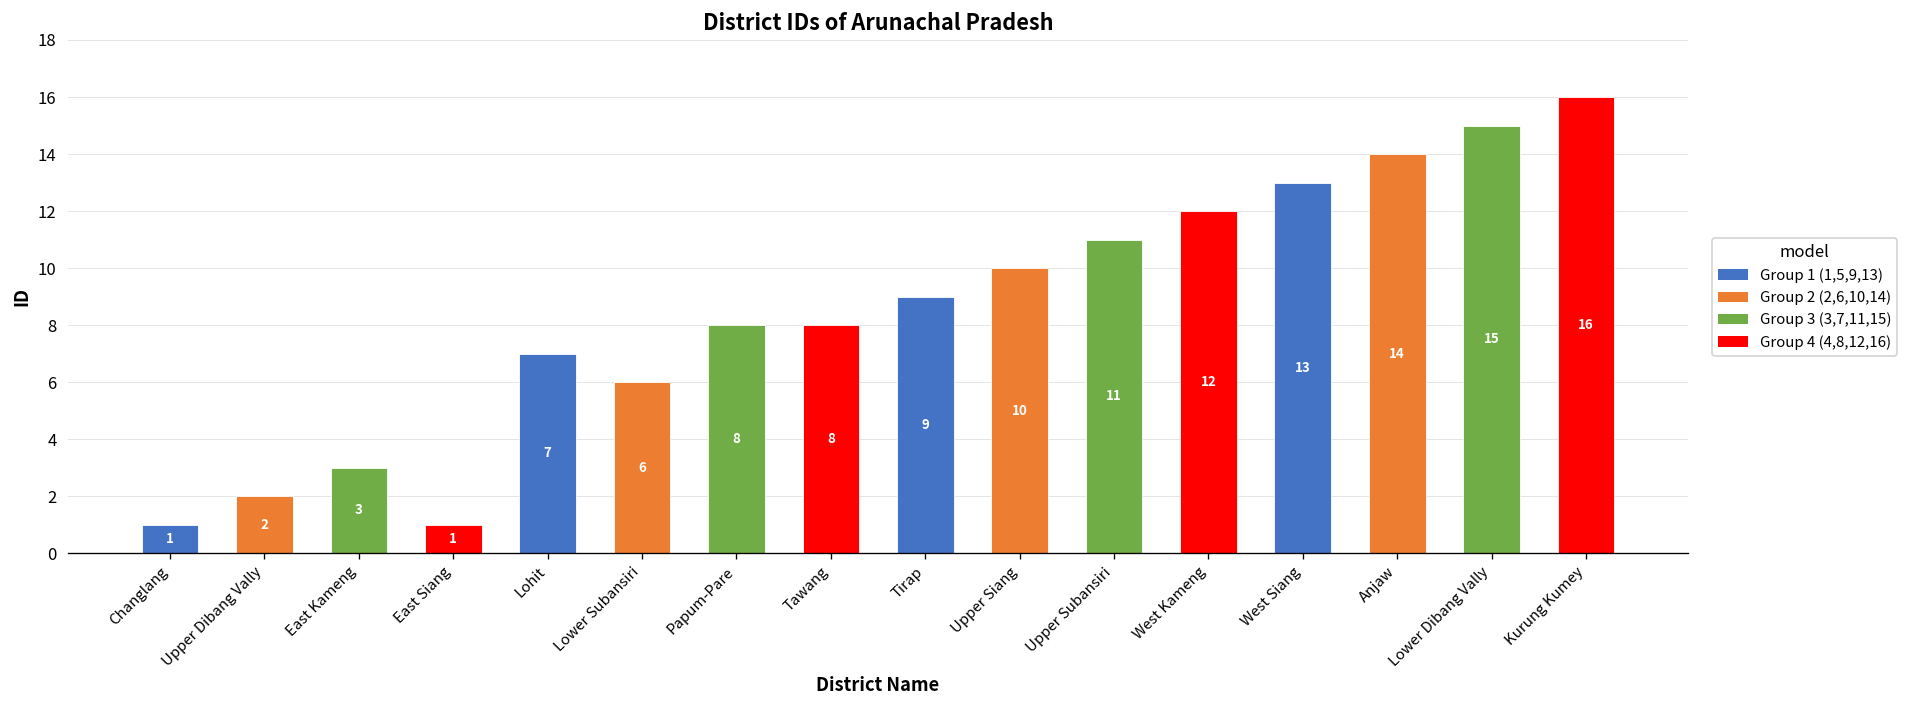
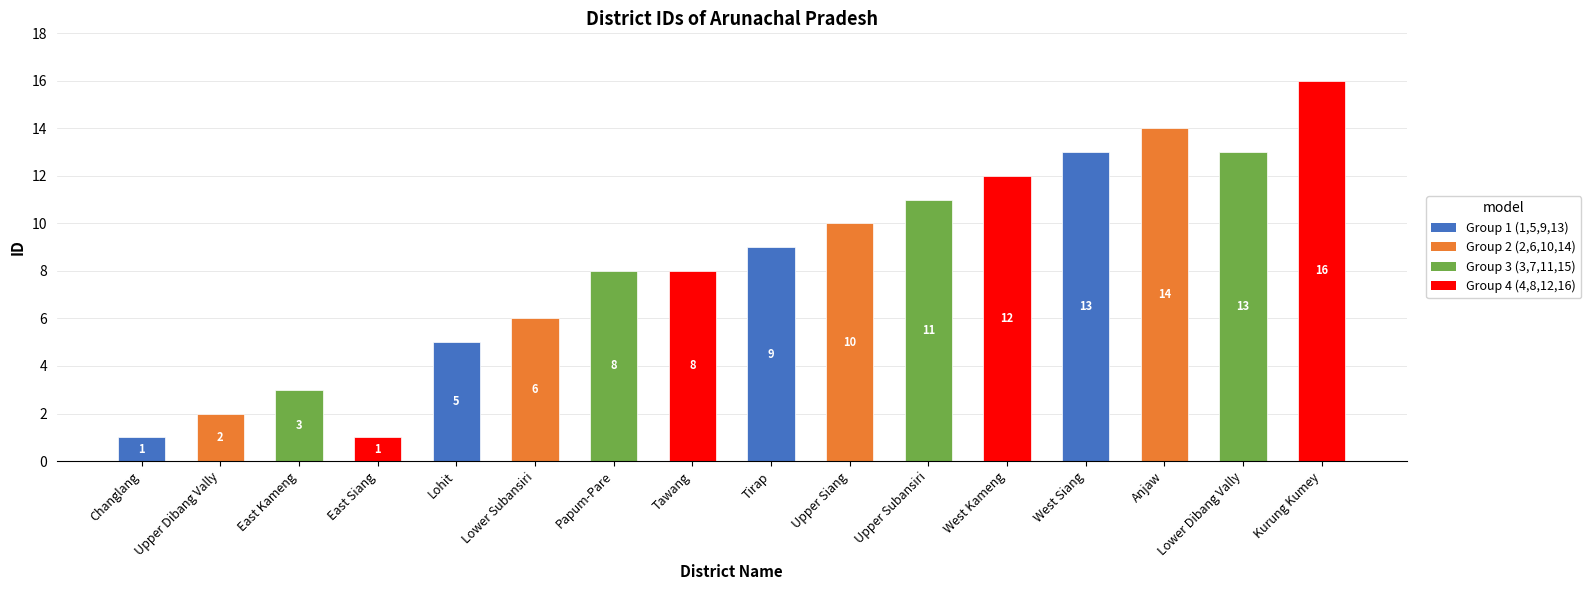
  {
    "Changlang": 1,
    "Upper Dibang Vally": 2,
    "East Kameng": 3,
    "East Siang": 1,
-   "Lohit": 7,
+   "Lohit": 5,
    "Lower Subansiri": 6,
    "Papum-Pare": 8,
    "Tawang": 8,
    "Tirap": 9,
    "Upper Siang": 10,
    "Upper Subansiri": 11,
    "West Kameng": 12,
    "West Siang": 13,
    "Anjaw": 14,
-   "Lower Dibang Vally": 15,
+   "Lower Dibang Vally": 13,
    "Kurung Kumey": 16
  }
